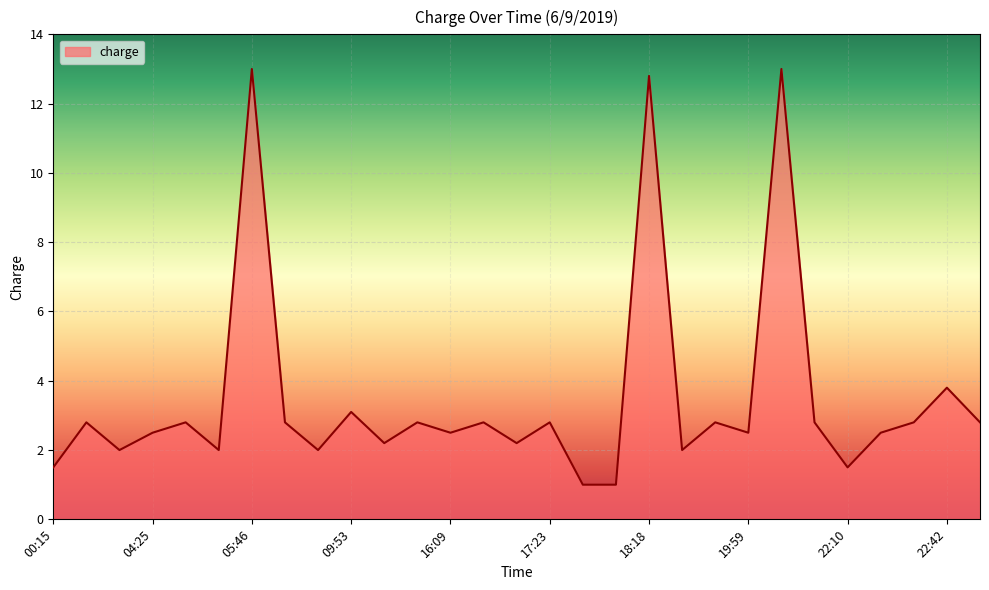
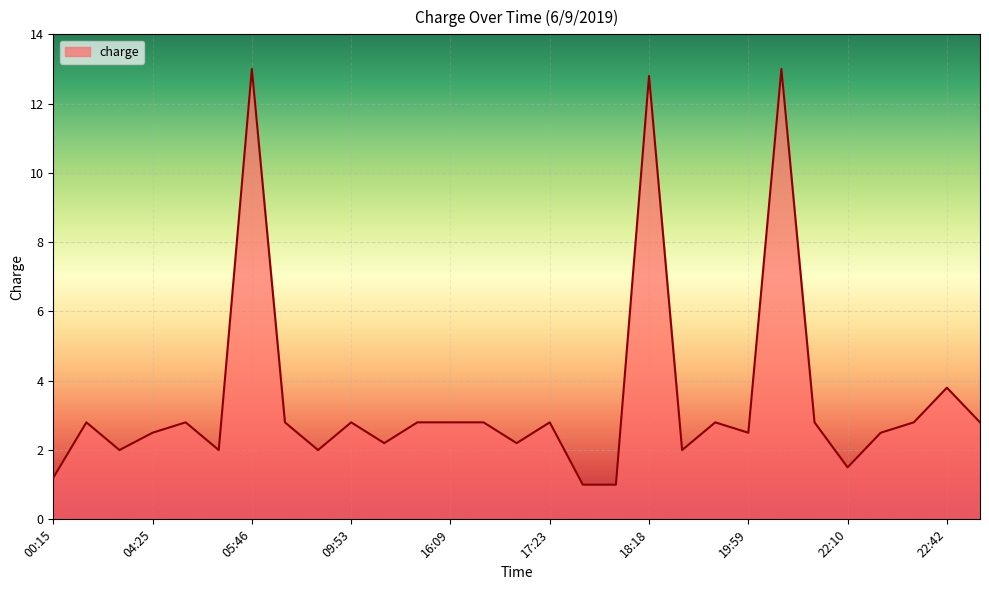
  {
-   "00:15": 1.5,
+   "00:15": 1.2,
    "04:25": 2.5,
    "05:46": 13.0,
-   "09:53": 3.1,
-   "16:09": 2.5,
+   "09:53": 2.8,
+   "16:09": 2.8,
    "17:23": 2.8,
    "18:18": 12.8,
    "19:59": 2.5,
    "22:10": 1.5,
    "22:42": 3.8
  }
